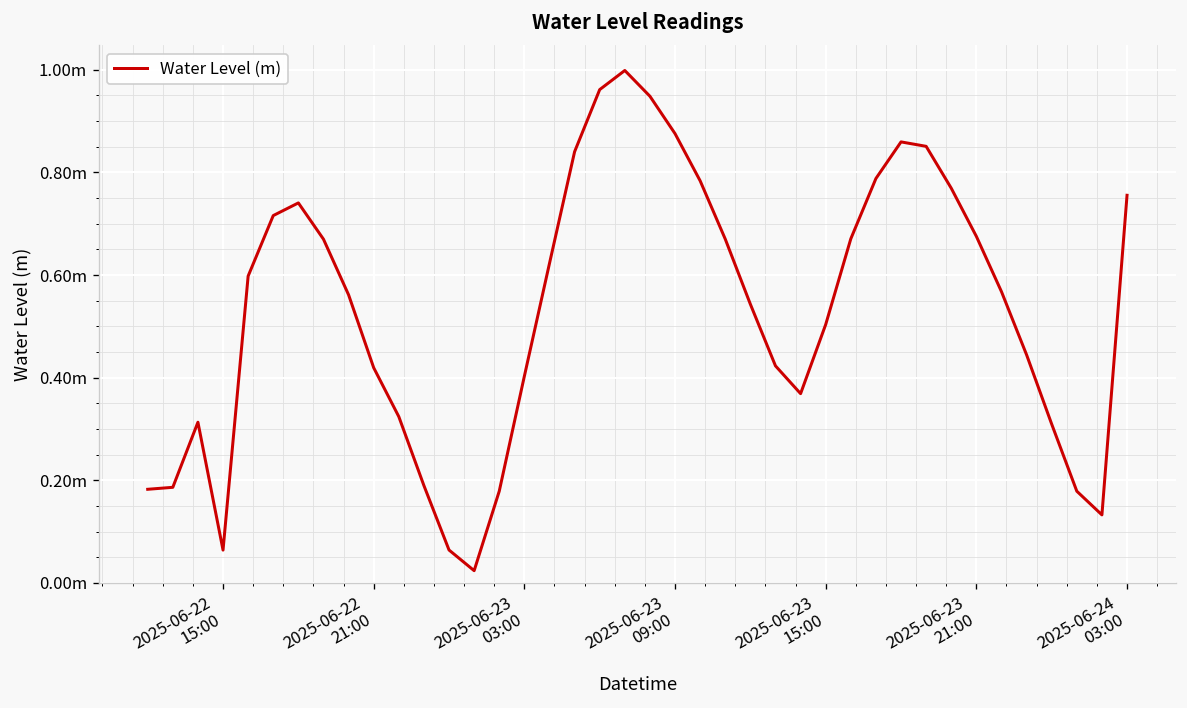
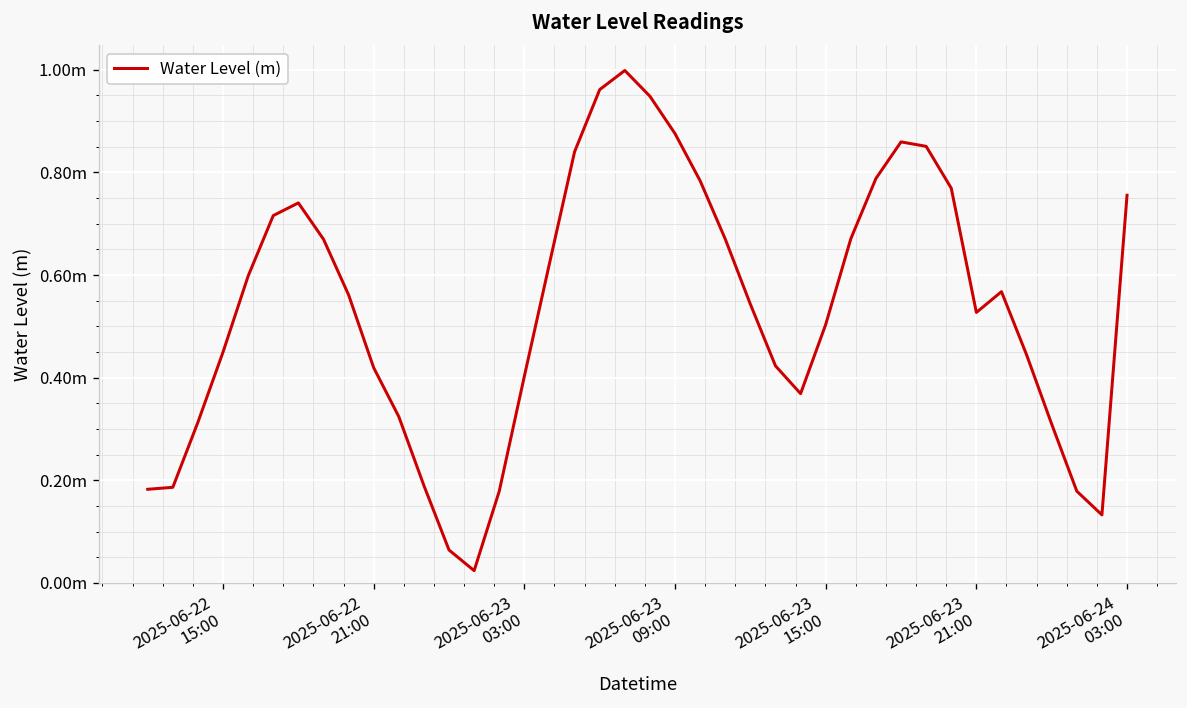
  {
-   "2025-06-22 15:00": "0.06m",
+   "2025-06-22 15:00": "0.45m",
    "2025-06-22 21:00": "0.42m",
    "2025-06-23 03:00": "0.40m",
    "2025-06-23 09:00": "0.88m",
    "2025-06-23 15:00": "0.50m",
-   "2025-06-23 21:00": "0.68m",
+   "2025-06-23 21:00": "0.53m",
    "2025-06-24 03:00": "0.76m"
  }
